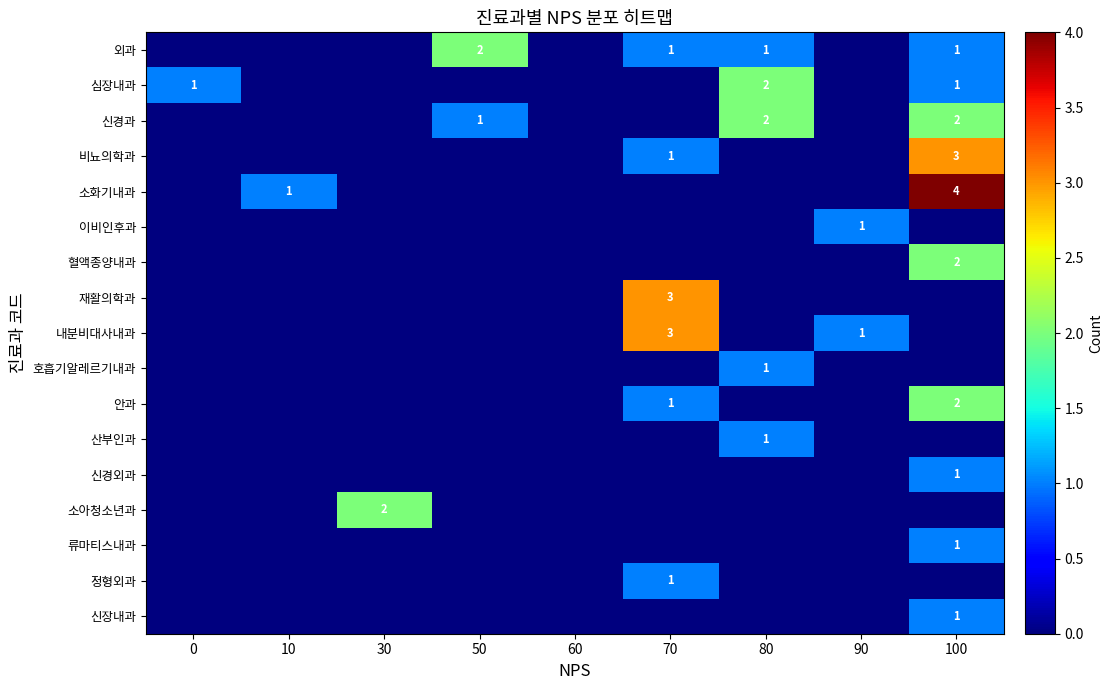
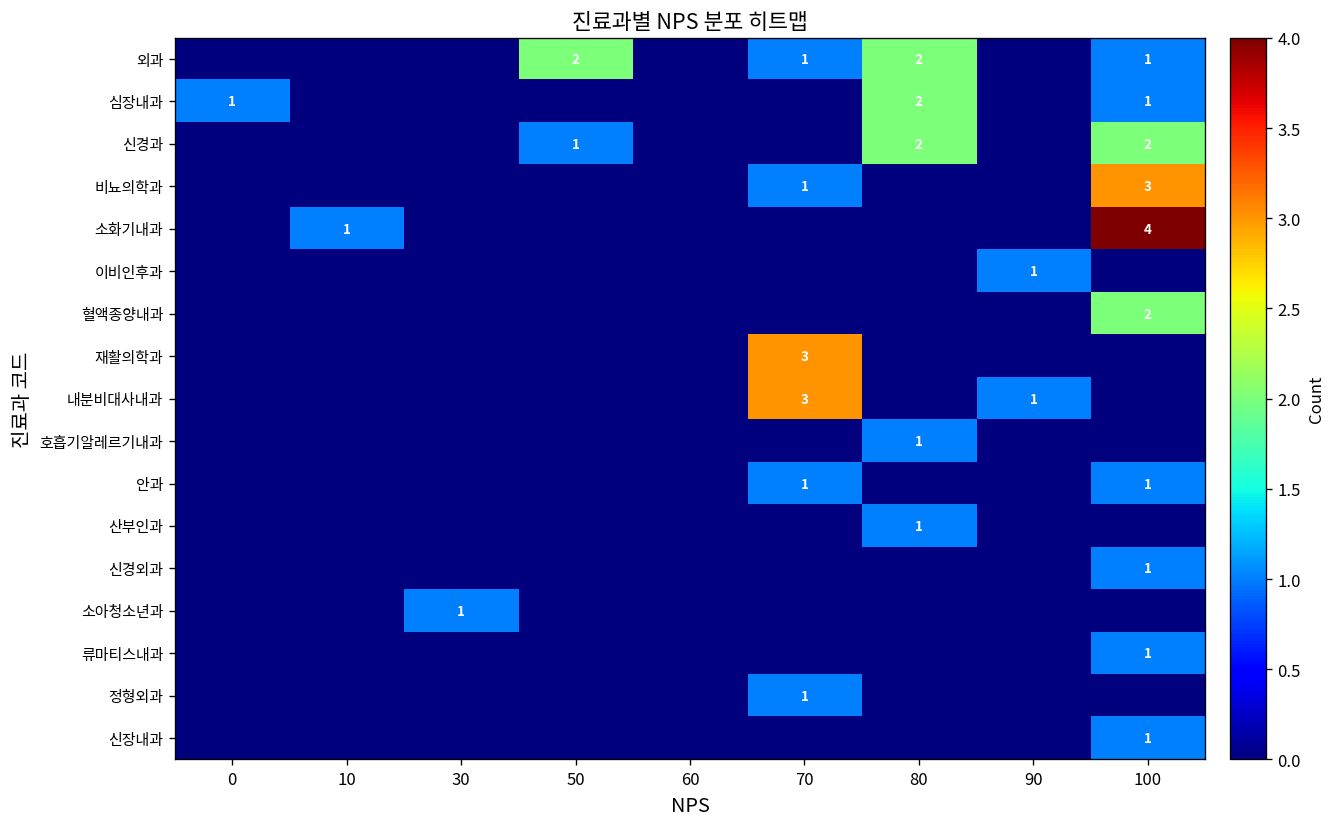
  {
    "외과": {
      "50": 2,
      "70": 1,
-     "80": 1,
+     "80": 2,
      "100": 1
    },
    "심장내과": {
      "0": 1,
      "80": 2,
      "100": 1
    },
    "신경과": {
      "50": 1,
      "80": 2,
      "100": 2
    },
    "비뇨의학과": {
      "70": 1,
      "100": 3
    },
    "소화기내과": {
      "10": 1,
      "100": 4
    },
    "이비인후과": {
      "90": 1
    },
    "혈액종양내과": {
      "100": 2
    },
    "재활의학과": {
      "70": 3
    },
    "내분비대사내과": {
      "70": 3,
      "90": 1
    },
    "호흡기알레르기내과": {
      "80": 1
    },
    "안과": {
      "70": 1,
-     "100": 2
+     "100": 1
    },
    "산부인과": {
      "80": 1
    },
    "신경외과": {
      "100": 1
    },
    "소아청소년과": {
-     "30": 2
+     "30": 1
    },
    "류마티스내과": {
      "100": 1
    },
    "정형외과": {
      "70": 1
    },
    "신장내과": {
      "100": 1
    }
  }
